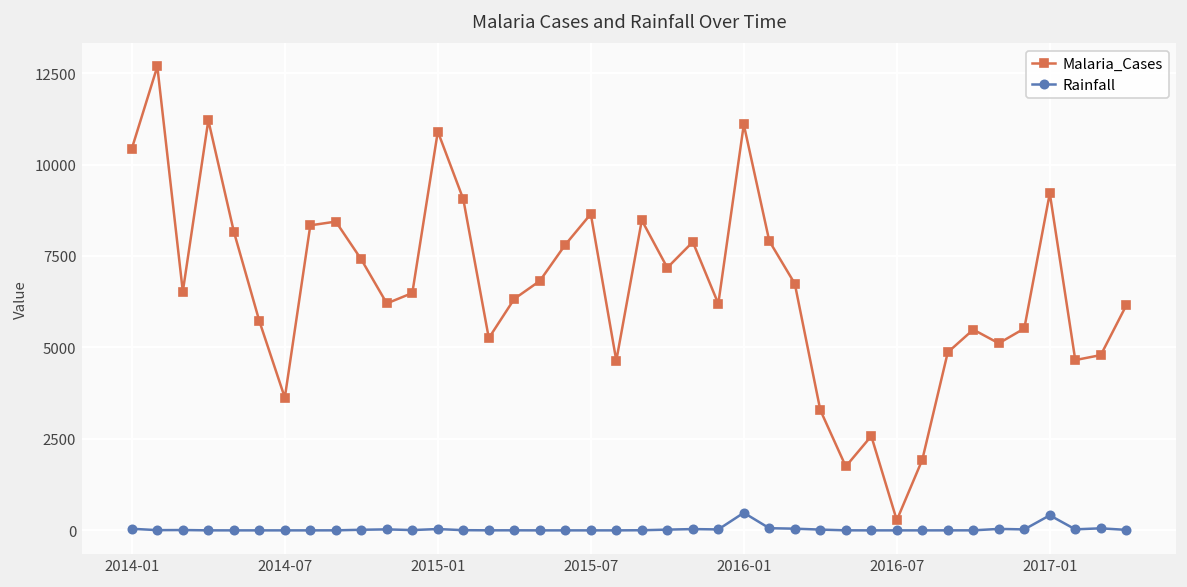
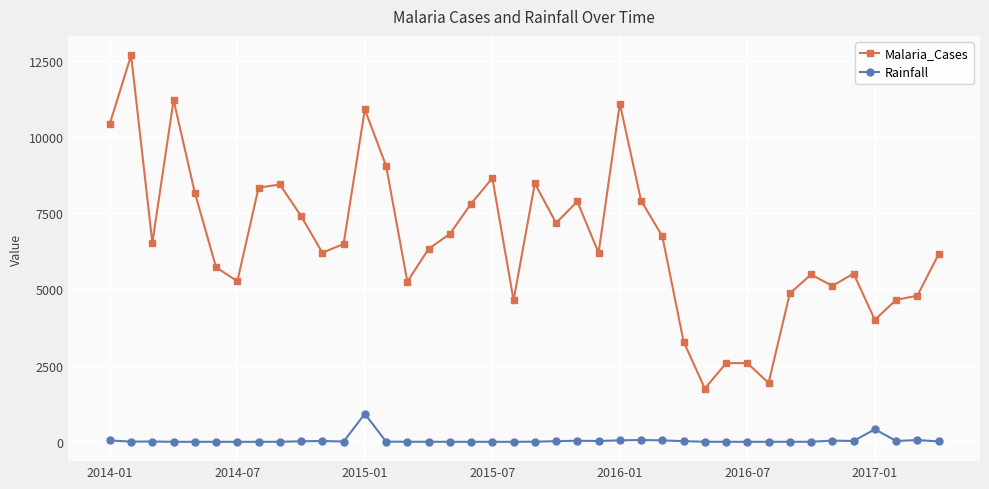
  {
    "Malaria_Cases": {
      "2014-01": 10400,
-     "2014-07": 3600,
+     "2014-07": 5300,
      "2015-01": 10900,
      "2015-07": 8600,
      "2016-01": 11100,
-     "2016-07": 300,
-     "2017-01": 9200
+     "2016-07": 2600,
+     "2017-01": 4000
    },
    "Rainfall": {
      "2014-01": 0,
      "2014-07": 0,
-     "2015-01": 0,
+     "2015-01": 900,
      "2015-07": 0,
-     "2016-01": 500,
+     "2016-01": 0,
      "2016-07": 0,
      "2017-01": 400
    }
  }
